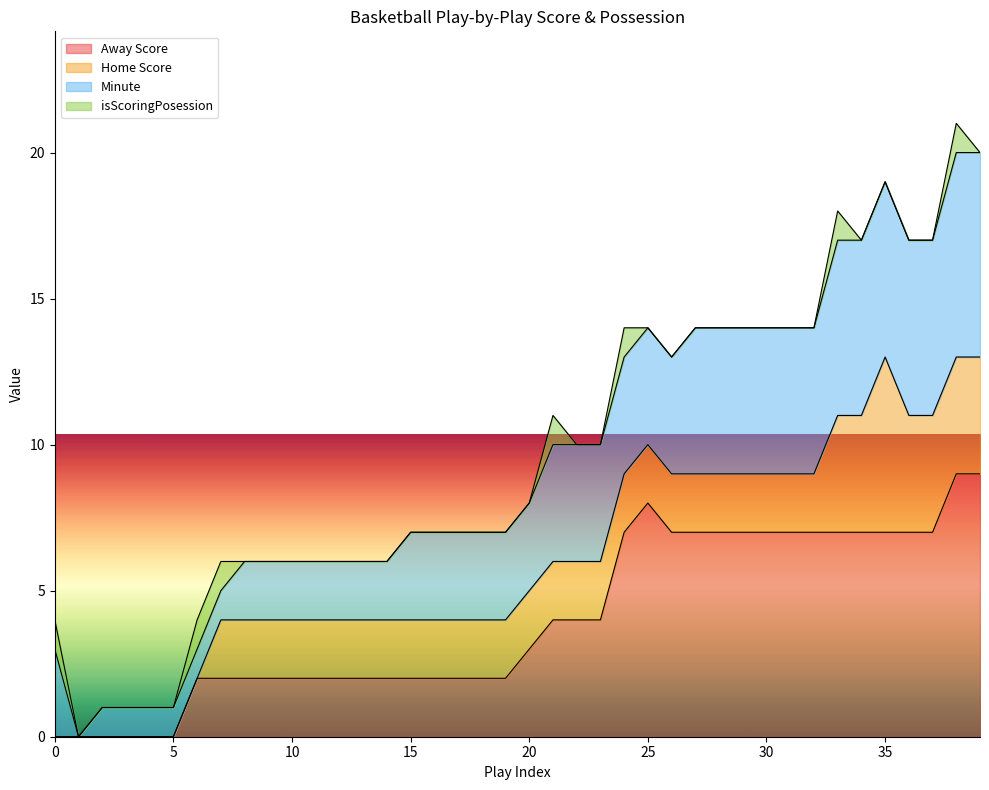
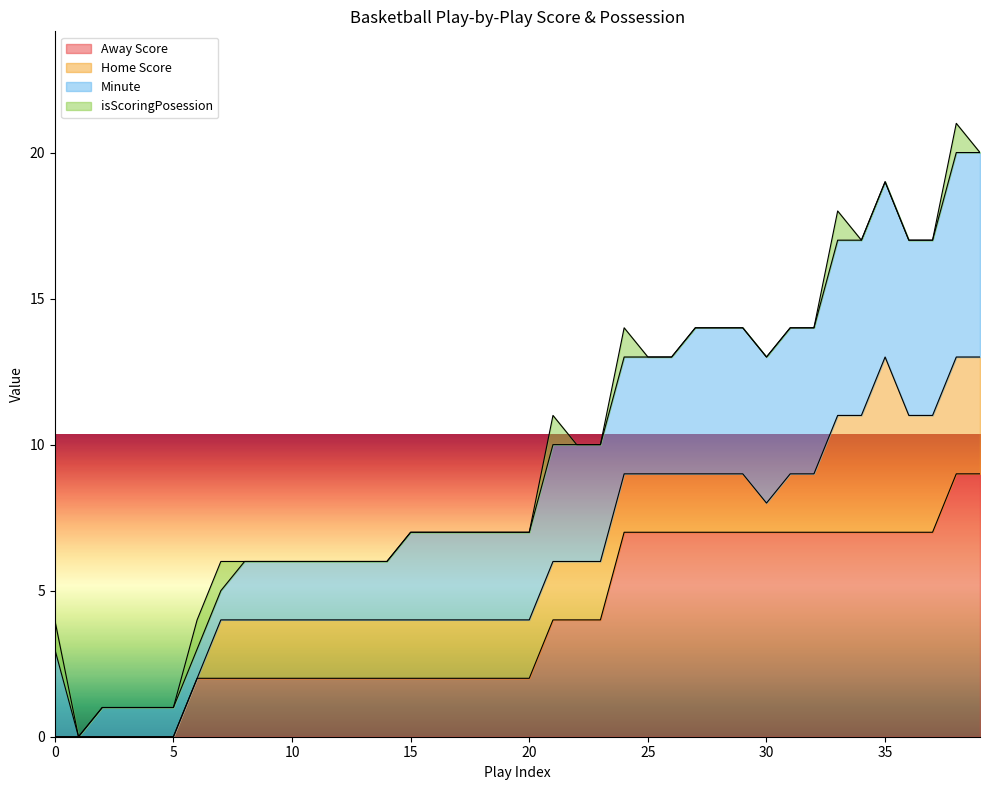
  {
    "Away Score": {
      "10": 2,
      "15": 2,
-     "20": 3,
-     "25": 8,
+     "20": 2,
+     "25": 7,
      "30": 7,
      "35": 7
    },
    "Home Score": {
      "10": 2,
      "15": 2,
      "20": 2,
      "25": 2,
-     "30": 2,
+     "30": 1,
      "35": 6
    },
    "Minute": {
      "0": 3
    },
    "isScoringPosession": {
      "0": 1
    }
  }
